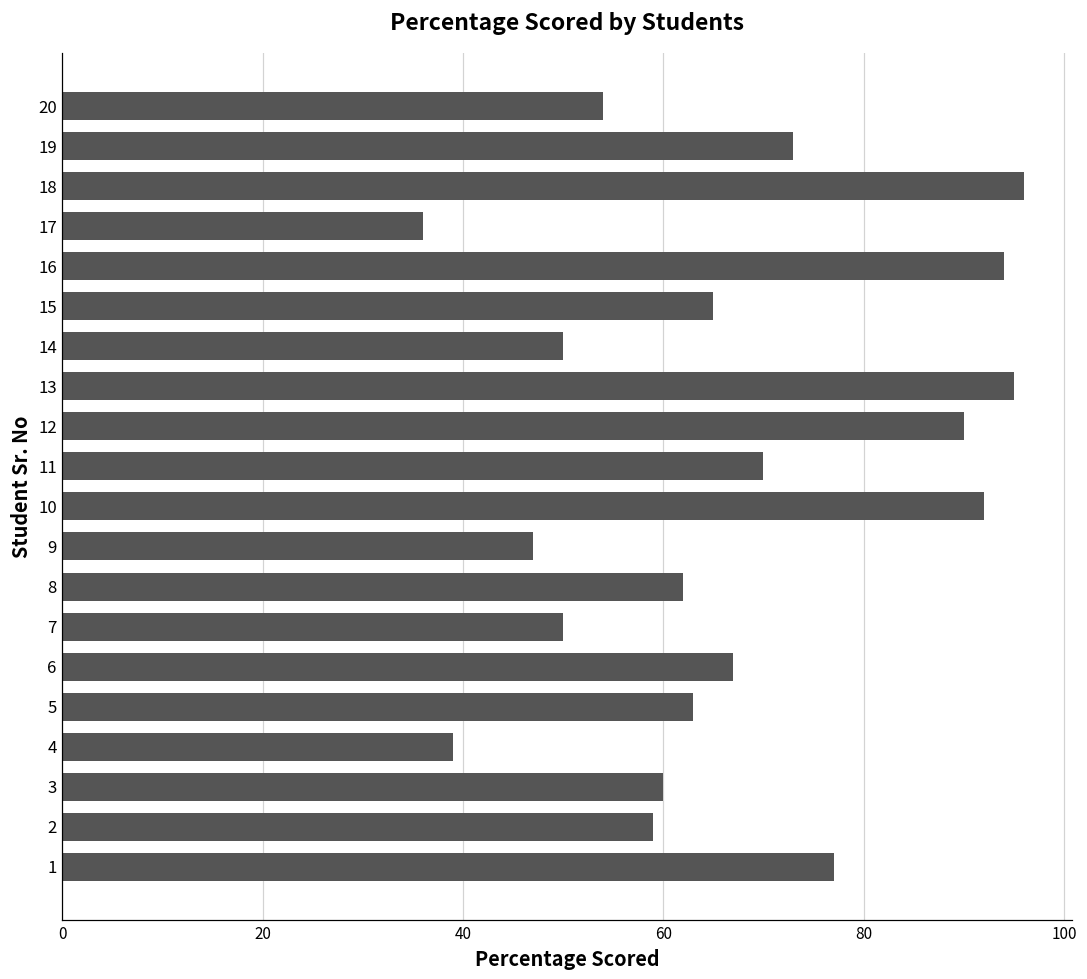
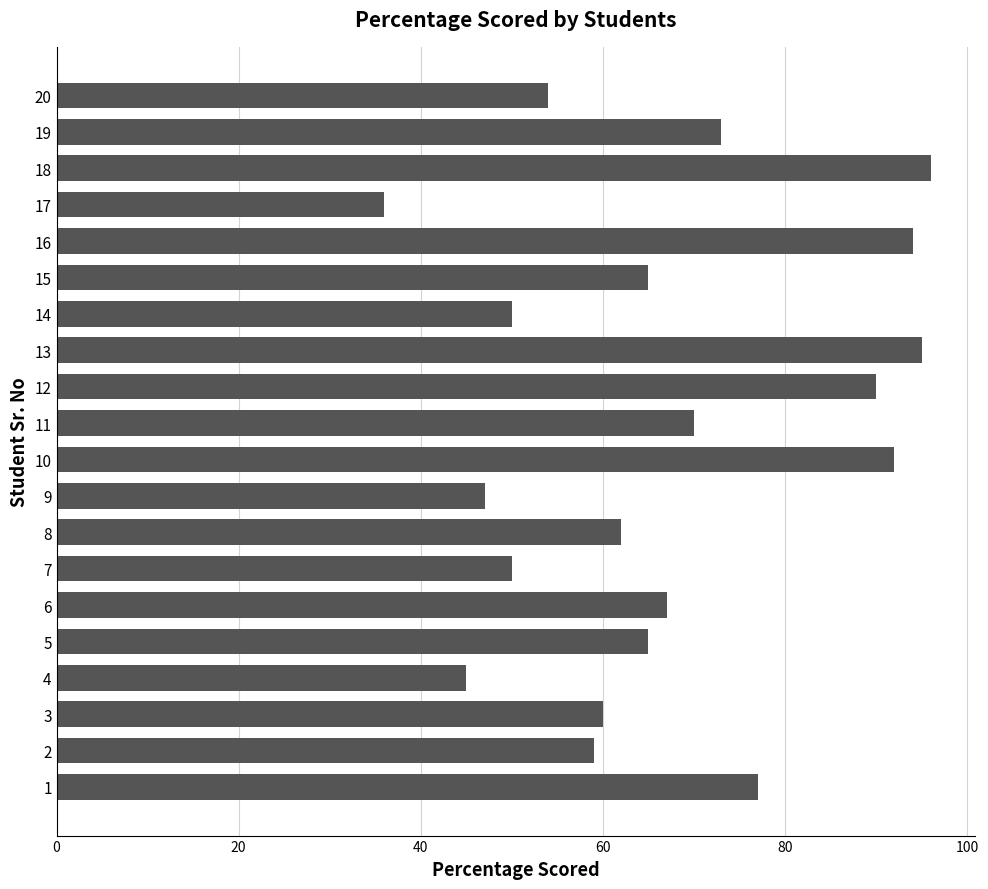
  {
    "20": 54,
    "19": 73,
    "18": 96,
    "17": 36,
    "16": 94,
    "15": 65,
    "14": 50,
    "13": 95,
    "12": 90,
    "11": 70,
    "10": 92,
    "9": 47,
    "8": 62,
    "7": 50,
    "6": 67,
-   "5": 63,
-   "4": 39,
+   "5": 65,
+   "4": 45,
    "3": 60,
    "2": 59,
    "1": 77
  }
